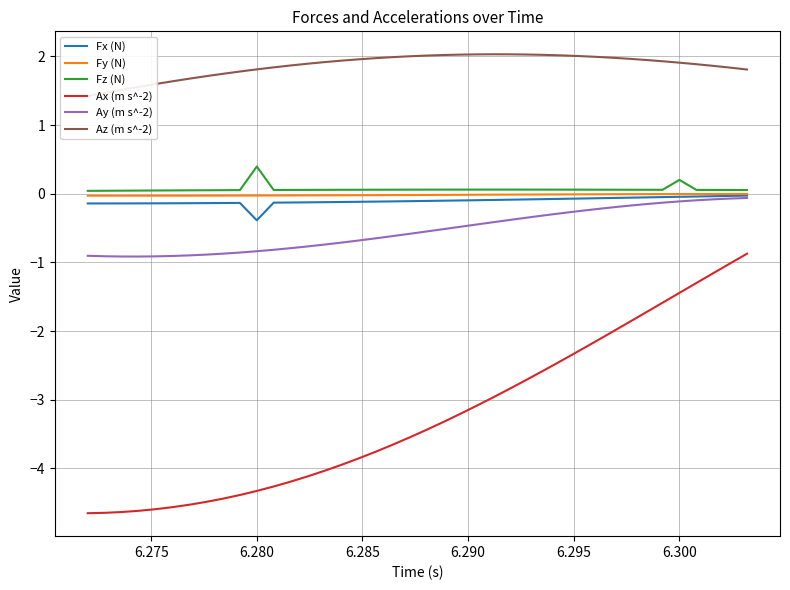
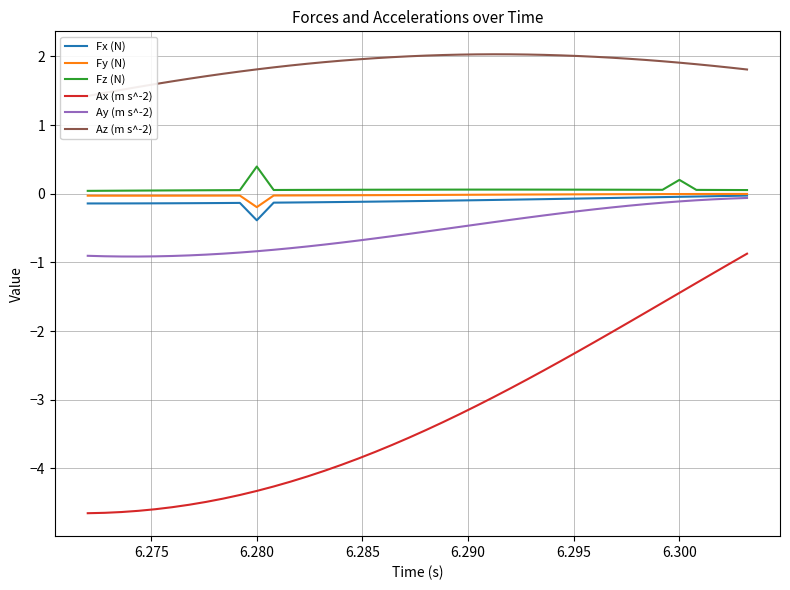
  {
    "Fx (N)": {
      "6.280": -0.4,
      "6.300": 0.0
    },
    "Fy (N)": {
-     "6.280": 0.0,
+     "6.280": -0.2,
      "6.300": 0.0
    },
    "Fz (N)": {
      "6.280": 0.4,
      "6.300": 0.2
    },
    "Ax (m s^-2)": {
      "6.280": -4.3,
      "6.300": -1.4
    },
    "Ay (m s^-2)": {
      "6.280": -0.8,
      "6.300": -0.1
    },
    "Az (m s^-2)": {
      "6.280": 1.8,
      "6.300": 1.9
    }
  }
